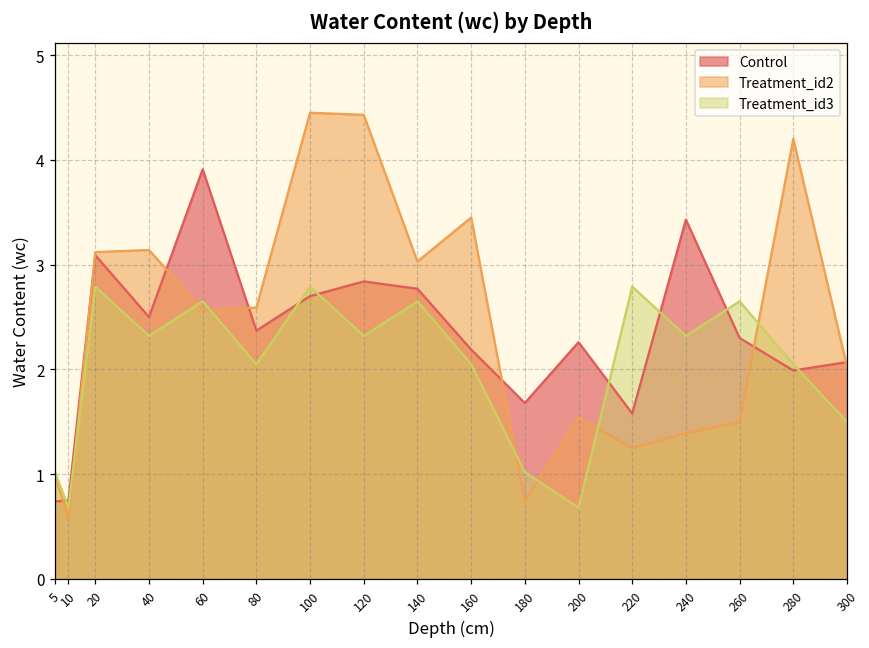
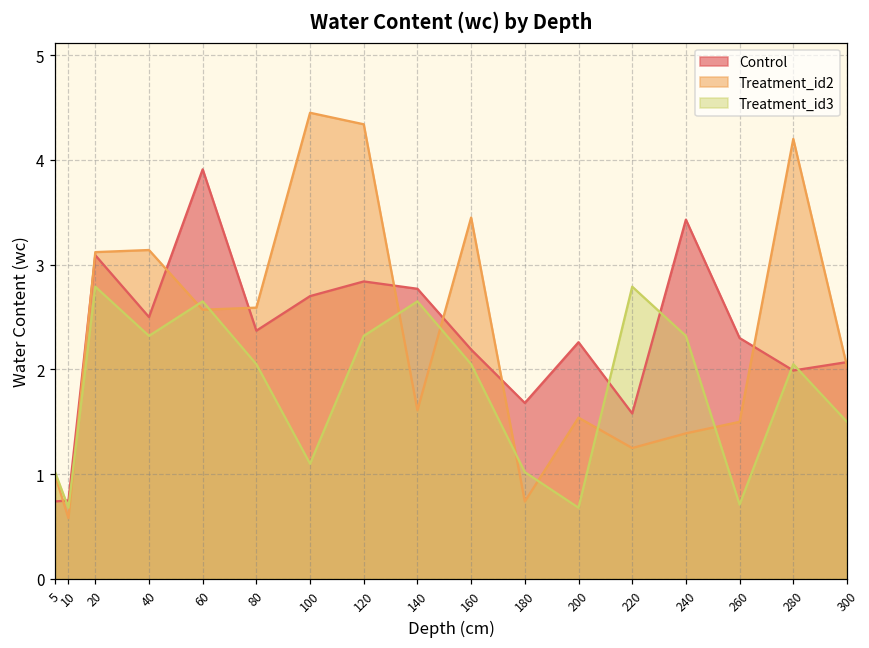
  {
    "Control": {
      "5": 0.7,
      "10": 0.8,
      "20": 3.1,
      "40": 2.5,
      "60": 3.9,
      "80": 2.4,
      "100": 2.7,
      "120": 2.8,
      "140": 2.8,
      "160": 2.2,
      "180": 1.7,
      "200": 2.3,
      "220": 1.6,
      "240": 3.4,
      "260": 2.3,
      "280": 2.0,
      "300": 2.1
    },
    "Treatment_id2": {
      "5": 1.0,
      "10": 0.6,
      "20": 3.1,
      "40": 3.1,
      "60": 2.6,
      "80": 2.6,
      "100": 4.5,
-     "120": 4.4,
-     "140": 3.0,
+     "120": 4.3,
+     "140": 1.6,
      "160": 3.5,
      "180": 0.7,
      "200": 1.5,
      "220": 1.3,
      "240": 1.4,
      "260": 1.5,
      "280": 4.2,
      "300": 2.0
    },
    "Treatment_id3": {
      "5": 1.0,
      "10": 0.7,
      "20": 2.8,
      "40": 2.3,
      "60": 2.7,
      "80": 2.1,
-     "100": 2.8,
+     "100": 1.1,
      "120": 2.3,
      "140": 2.7,
      "160": 2.1,
      "180": 1.0,
      "200": 0.7,
      "220": 2.8,
      "240": 2.3,
-     "260": 2.7,
+     "260": 0.7,
      "280": 2.1,
      "300": 1.5
    }
  }
